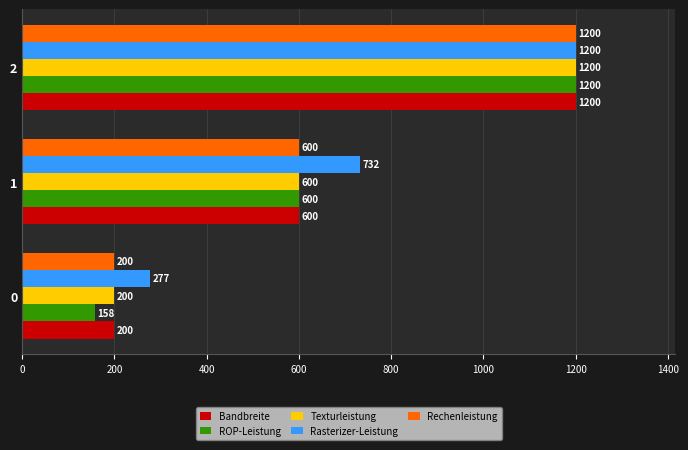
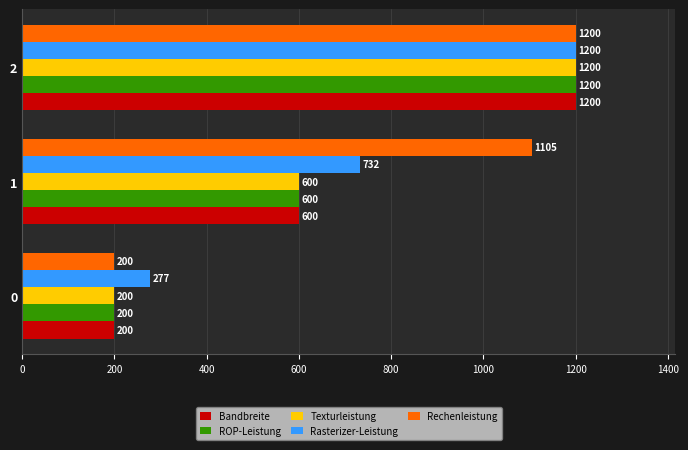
  {
    "Bandbreite": {
      "2": 1200,
      "1": 600,
      "0": 200
    },
    "ROP-Leistung": {
      "2": 1200,
      "1": 600,
-     "0": 158
+     "0": 200
    },
    "Texturleistung": {
      "2": 1200,
      "1": 600,
      "0": 200
    },
    "Rasterizer-Leistung": {
      "2": 1200,
      "1": 732,
      "0": 277
    },
    "Rechenleistung": {
      "2": 1200,
-     "1": 600,
+     "1": 1105,
      "0": 200
    }
  }
